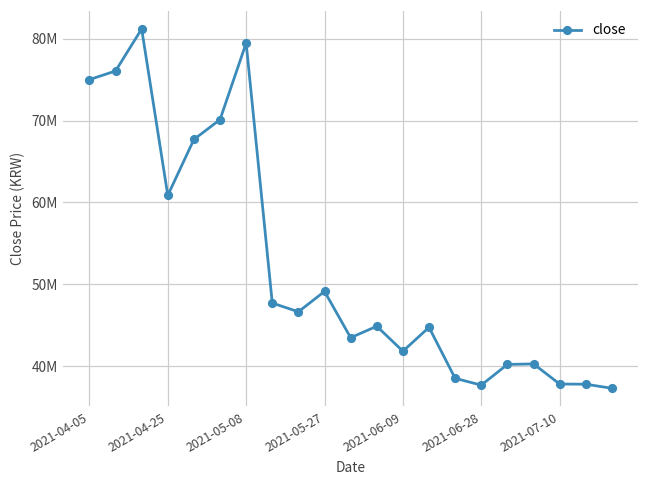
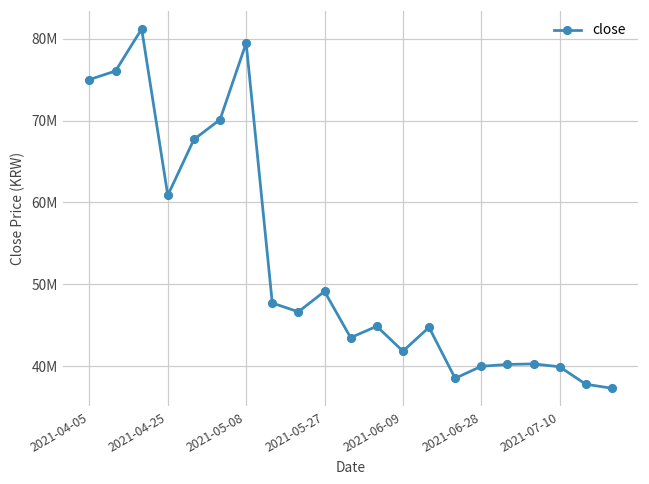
  {
    "2021-04-05": 75000000,
    "2021-04-25": 61000000,
    "2021-05-08": 79000000,
    "2021-05-27": 49000000,
    "2021-06-09": 42000000,
-   "2021-06-28": 38000000,
-   "2021-07-10": 38000000
+   "2021-06-28": 40000000,
+   "2021-07-10": 40000000
  }
